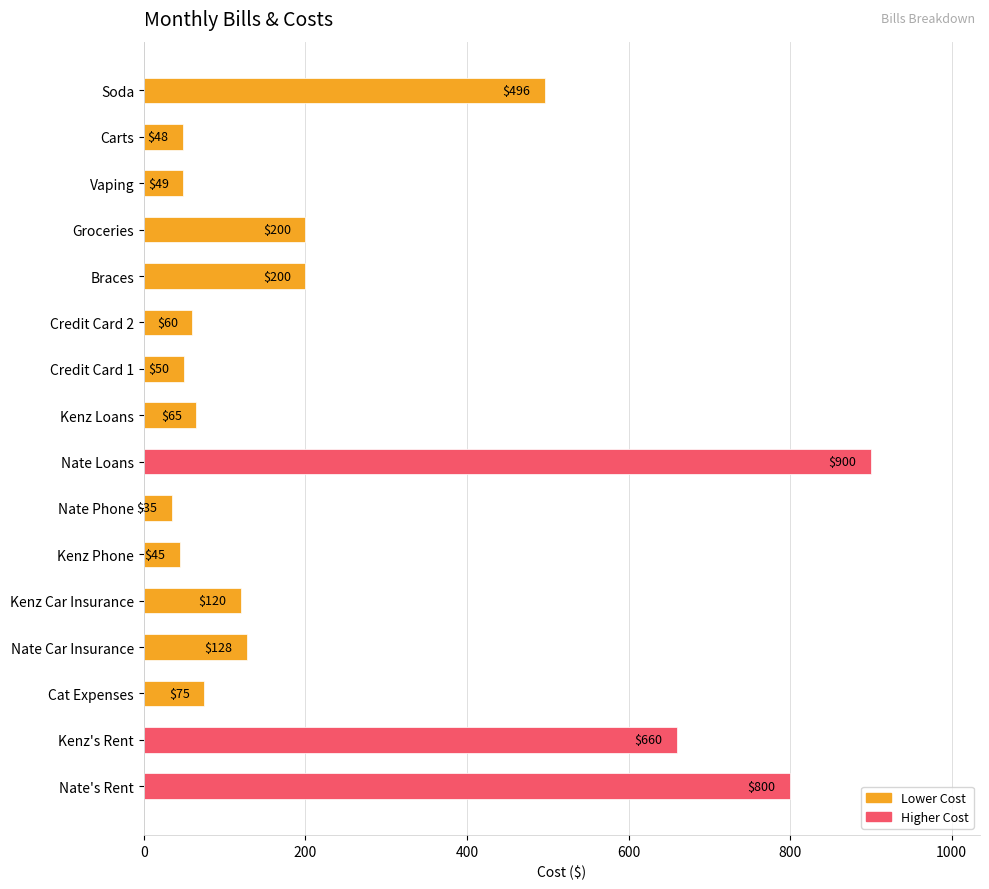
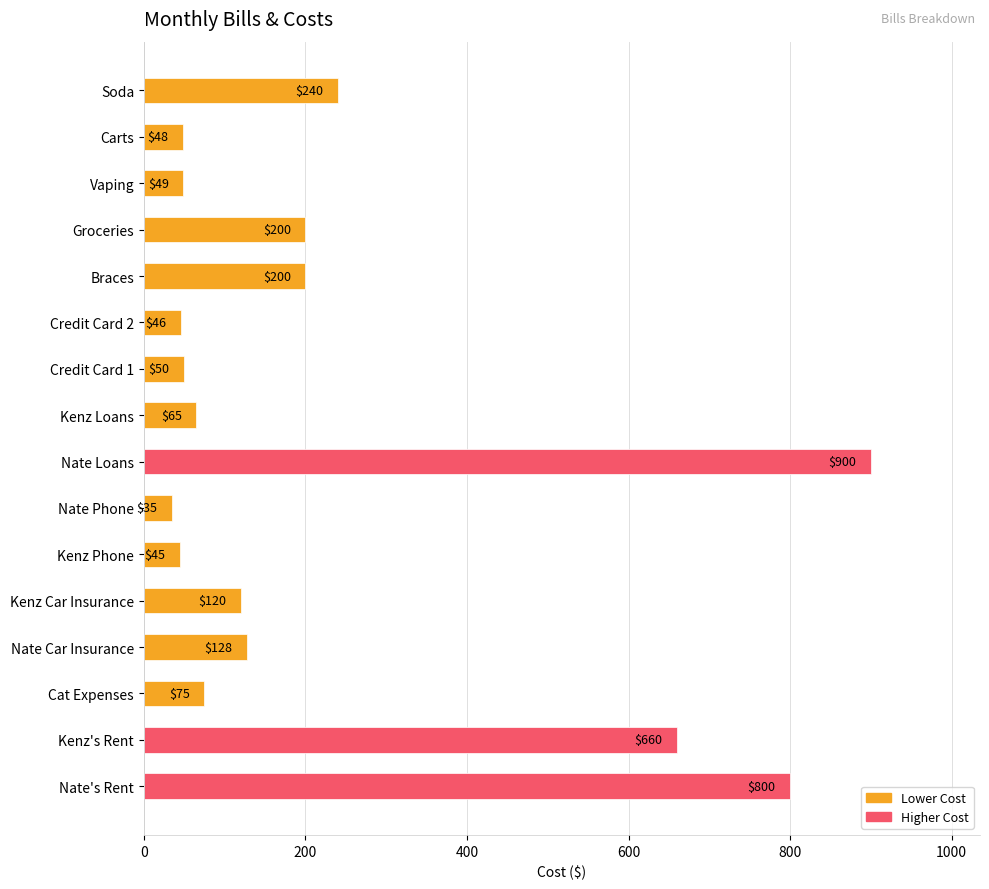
  {
-   "Soda": "$496",
+   "Soda": "$240",
    "Carts": "$48",
    "Vaping": "$49",
    "Groceries": "$200",
    "Braces": "$200",
-   "Credit Card 2": "$60",
+   "Credit Card 2": "$46",
    "Credit Card 1": "$50",
    "Kenz Loans": "$65",
    "Nate Loans": "$900",
    "Nate Phone": "$35",
    "Kenz Phone": "$45",
    "Kenz Car Insurance": "$120",
    "Nate Car Insurance": "$128",
    "Cat Expenses": "$75",
    "Kenz's Rent": "$660",
    "Nate's Rent": "$800"
  }
